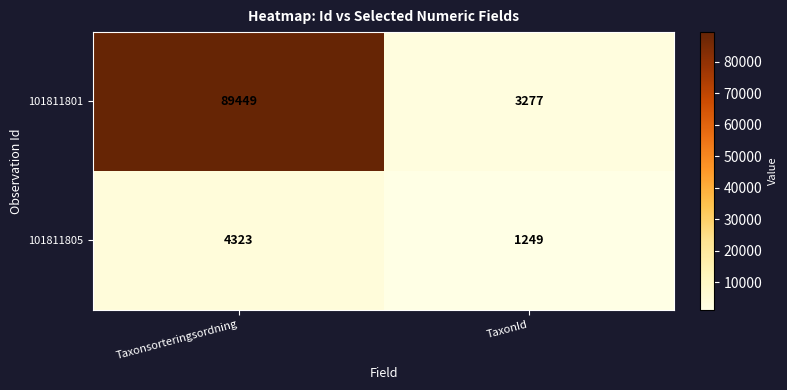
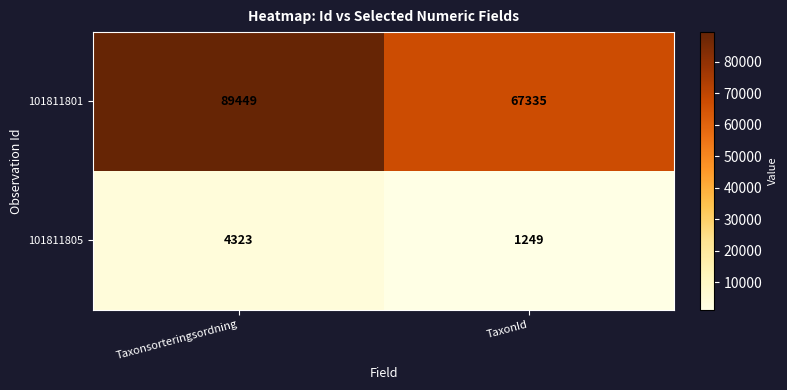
  {
    "101811801": {
      "Taxonsorteringsordning": 89449,
-     "TaxonId": 3277
+     "TaxonId": 67335
    },
    "101811805": {
      "Taxonsorteringsordning": 4323,
      "TaxonId": 1249
    }
  }
